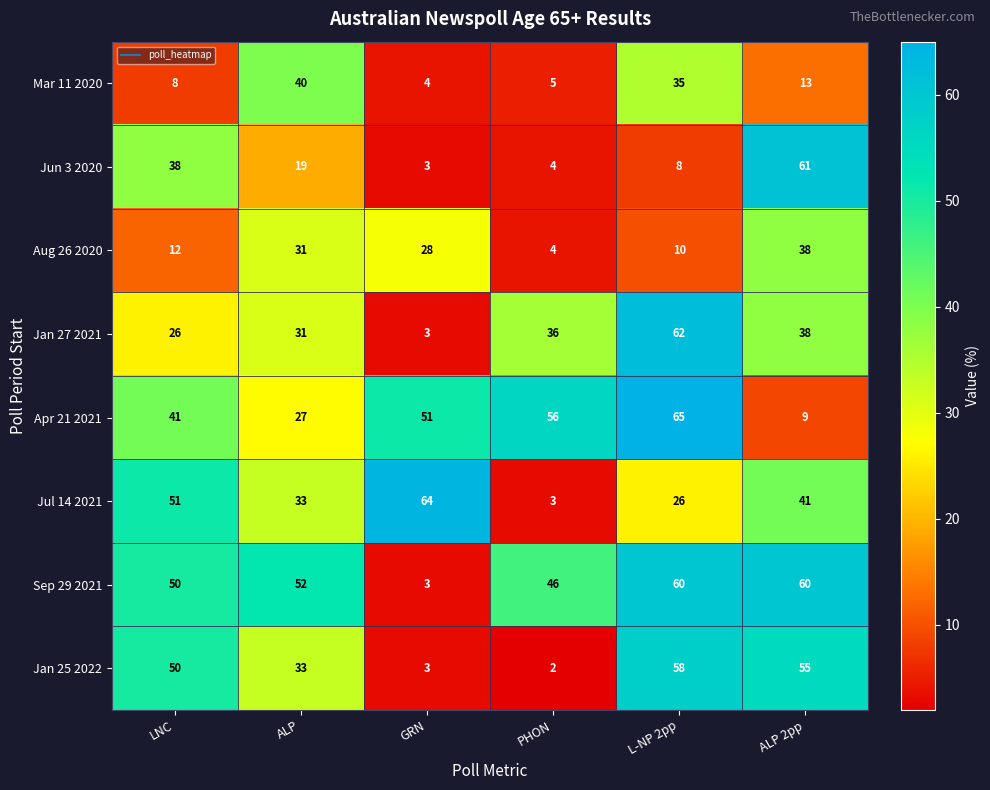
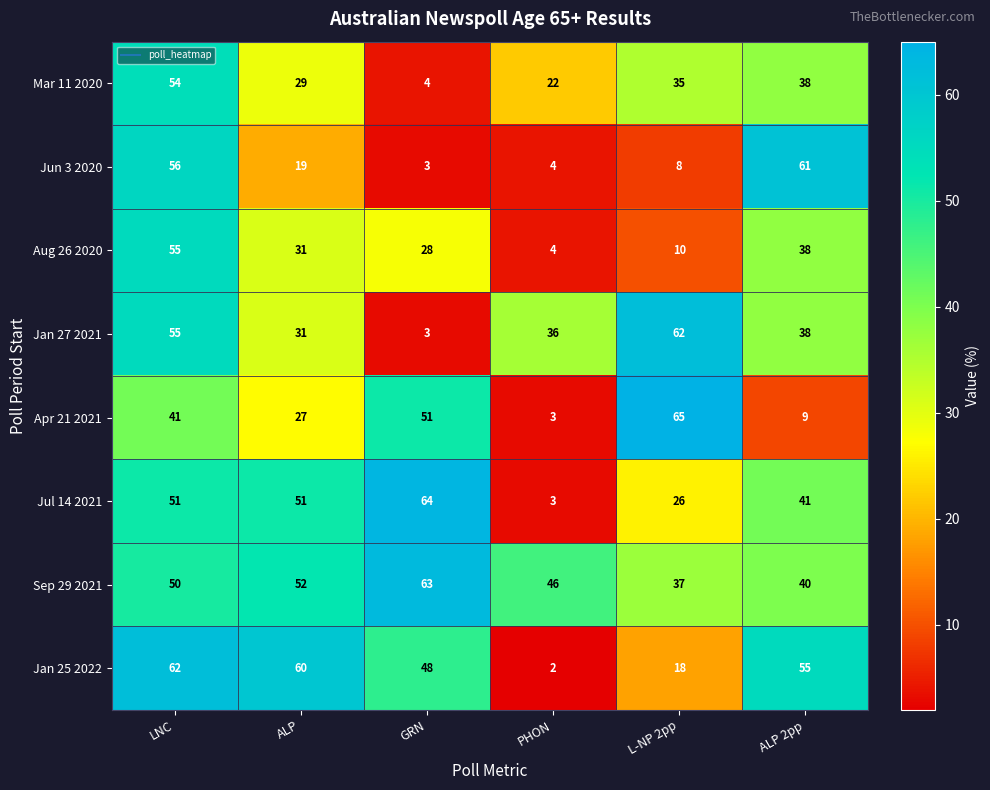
  {
    "Mar 11 2020": {
-     "LNC": 8,
-     "ALP": 40,
+     "LNC": 54,
+     "ALP": 29,
      "GRN": 4,
-     "PHON": 5,
+     "PHON": 22,
      "L-NP 2pp": 35,
-     "ALP 2pp": 13
+     "ALP 2pp": 38
    },
    "Jun 3 2020": {
-     "LNC": 38,
+     "LNC": 56,
      "ALP": 19,
      "GRN": 3,
      "PHON": 4,
      "L-NP 2pp": 8,
      "ALP 2pp": 61
    },
    "Aug 26 2020": {
-     "LNC": 12,
+     "LNC": 55,
      "ALP": 31,
      "GRN": 28,
      "PHON": 4,
      "L-NP 2pp": 10,
      "ALP 2pp": 38
    },
    "Jan 27 2021": {
-     "LNC": 26,
+     "LNC": 55,
      "ALP": 31,
      "GRN": 3,
      "PHON": 36,
      "L-NP 2pp": 62,
      "ALP 2pp": 38
    },
    "Apr 21 2021": {
      "LNC": 41,
      "ALP": 27,
      "GRN": 51,
-     "PHON": 56,
+     "PHON": 3,
      "L-NP 2pp": 65,
      "ALP 2pp": 9
    },
    "Jul 14 2021": {
      "LNC": 51,
-     "ALP": 33,
+     "ALP": 51,
      "GRN": 64,
      "PHON": 3,
      "L-NP 2pp": 26,
      "ALP 2pp": 41
    },
    "Sep 29 2021": {
      "LNC": 50,
      "ALP": 52,
-     "GRN": 3,
+     "GRN": 63,
      "PHON": 46,
-     "L-NP 2pp": 60,
-     "ALP 2pp": 60
+     "L-NP 2pp": 37,
+     "ALP 2pp": 40
    },
    "Jan 25 2022": {
-     "LNC": 50,
-     "ALP": 33,
-     "GRN": 3,
+     "LNC": 62,
+     "ALP": 60,
+     "GRN": 48,
      "PHON": 2,
-     "L-NP 2pp": 58,
+     "L-NP 2pp": 18,
      "ALP 2pp": 55
    }
  }
